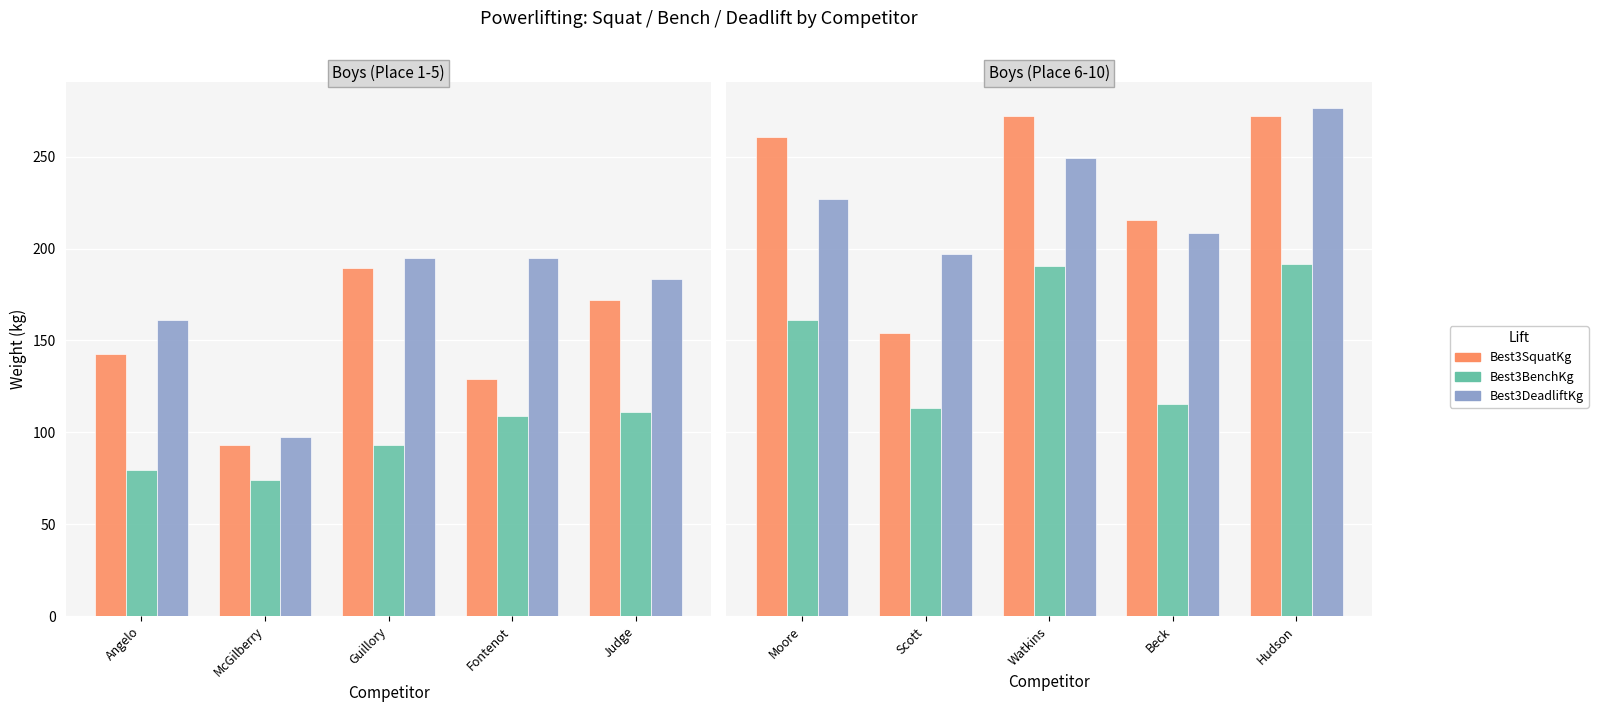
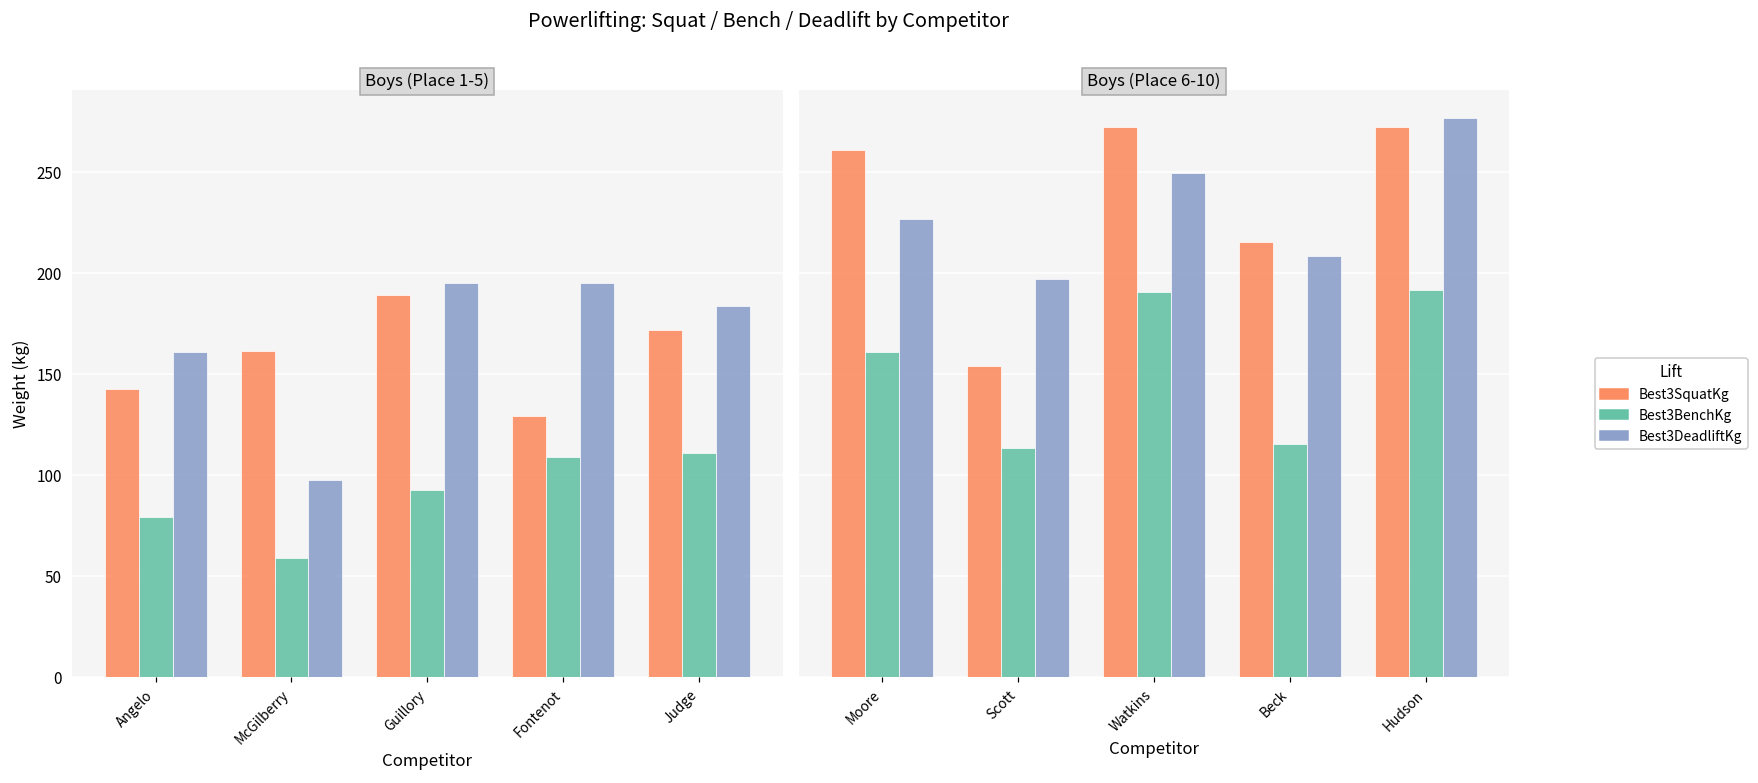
  {
    "Boys (Place 1-5)": {
      "Best3SquatKg": {
        "Angelo": 143,
-       "McGilberry": 93,
+       "McGilberry": 162,
        "Guillory": 189,
        "Fontenot": 129,
        "Judge": 172
      },
      "Best3BenchKg": {
        "Angelo": 79,
-       "McGilberry": 74,
+       "McGilberry": 59,
        "Guillory": 93,
        "Fontenot": 109,
        "Judge": 111
      },
      "Best3DeadliftKg": {
        "Angelo": 161,
        "McGilberry": 98,
        "Guillory": 195,
        "Fontenot": 195,
        "Judge": 184
      }
    }
  }
